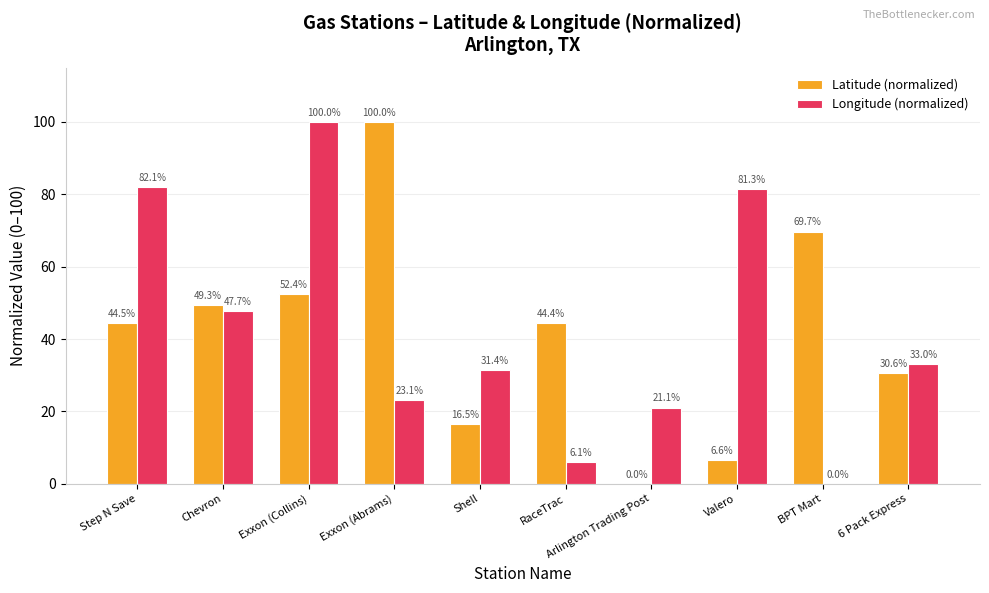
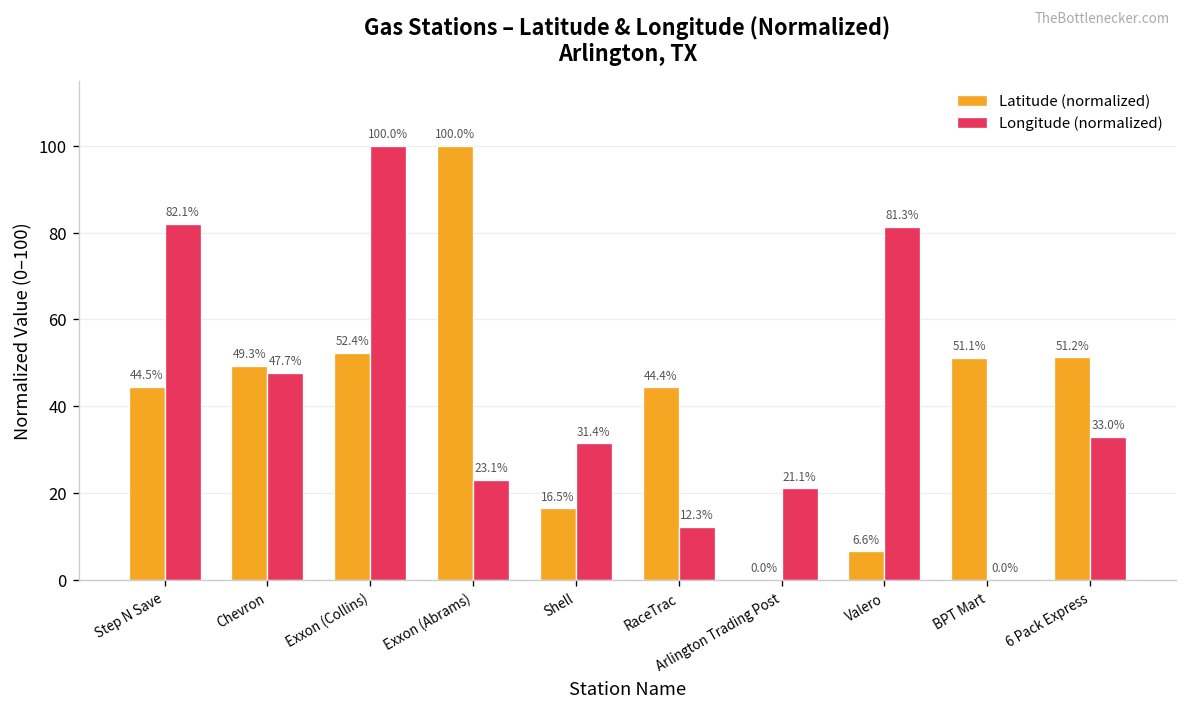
  {
    "Latitude (normalized)": {
      "Step N Save": "44.5%",
      "Chevron": "49.3%",
      "Exxon (Collins)": "52.4%",
      "Exxon (Abrams)": "100.0%",
      "Shell": "16.5%",
      "RaceTrac": "44.4%",
      "Arlington Trading Post": "0.0%",
      "Valero": "6.6%",
-     "BPT Mart": "69.7%",
-     "6 Pack Express": "30.6%"
+     "BPT Mart": "51.1%",
+     "6 Pack Express": "51.2%"
    },
    "Longitude (normalized)": {
      "Step N Save": "82.1%",
      "Chevron": "47.7%",
      "Exxon (Collins)": "100.0%",
      "Exxon (Abrams)": "23.1%",
      "Shell": "31.4%",
-     "RaceTrac": "6.1%",
+     "RaceTrac": "12.3%",
      "Arlington Trading Post": "21.1%",
      "Valero": "81.3%",
      "BPT Mart": "0.0%",
      "6 Pack Express": "33.0%"
    }
  }
